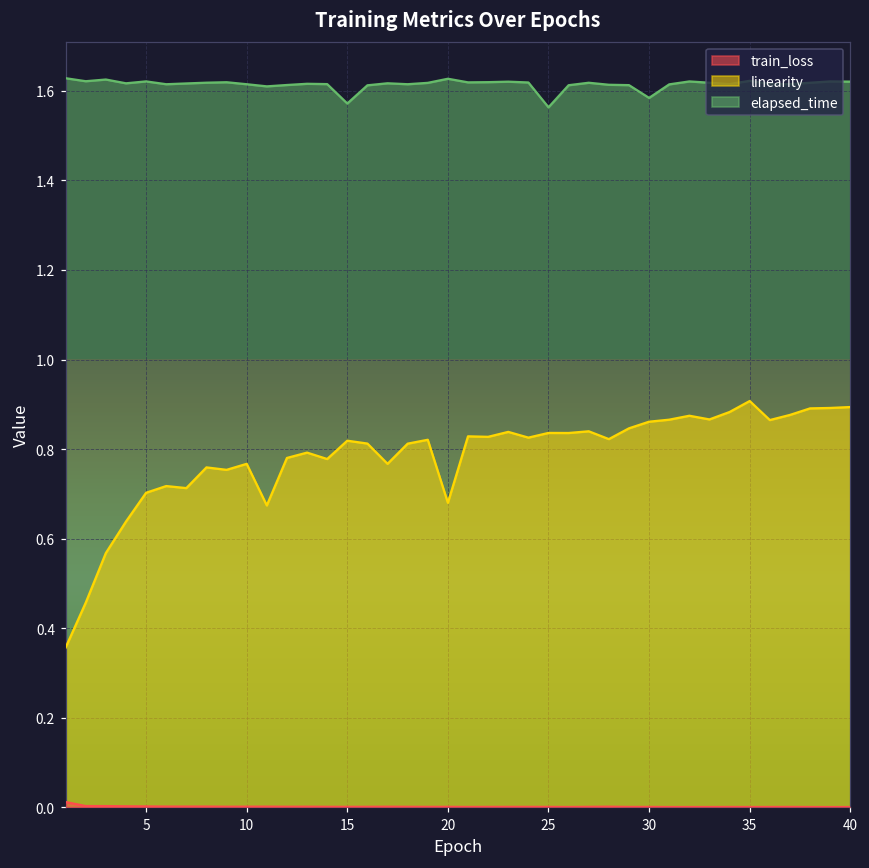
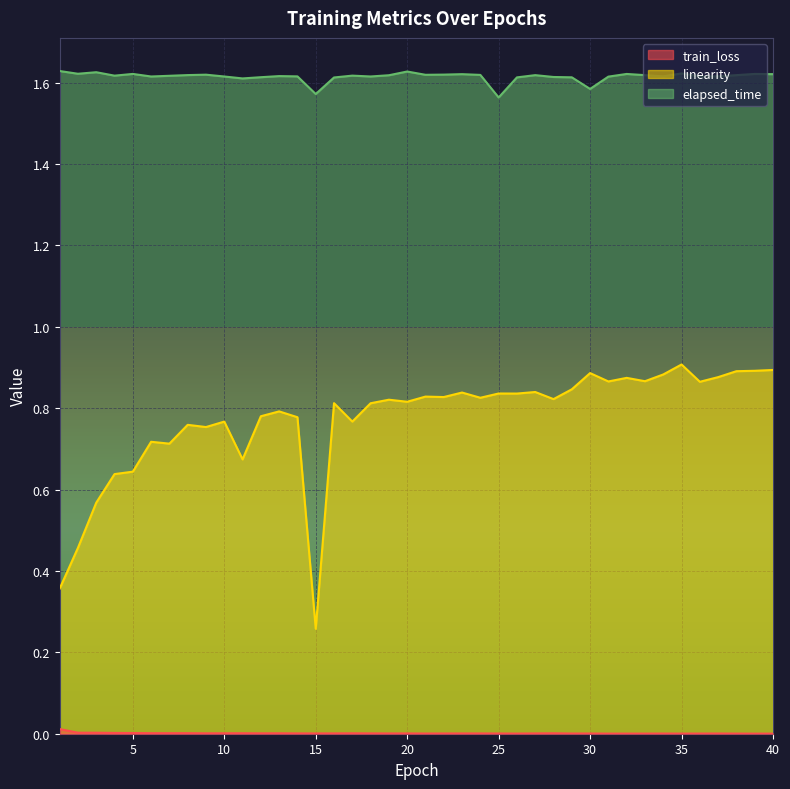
  {
    "train_loss": {
      "5": 0.00,
      "10": 0.00,
      "15": 0.00,
      "20": 0.00,
      "25": 0.00,
      "30": 0.00,
      "35": 0.00,
      "40": 0.00
    },
    "linearity": {
-     "5": 0.70,
+     "5": 0.64,
      "10": 0.77,
-     "15": 0.82,
-     "20": 0.68,
+     "15": 0.26,
+     "20": 0.82,
      "25": 0.84,
-     "30": 0.86,
+     "30": 0.89,
      "35": 0.91,
      "40": 0.89
    },
    "elapsed_time": {
      "5": 1.62,
      "10": 1.61,
      "15": 1.57,
      "20": 1.63,
      "25": 1.56,
      "30": 1.58,
      "40": 1.62
    }
  }
